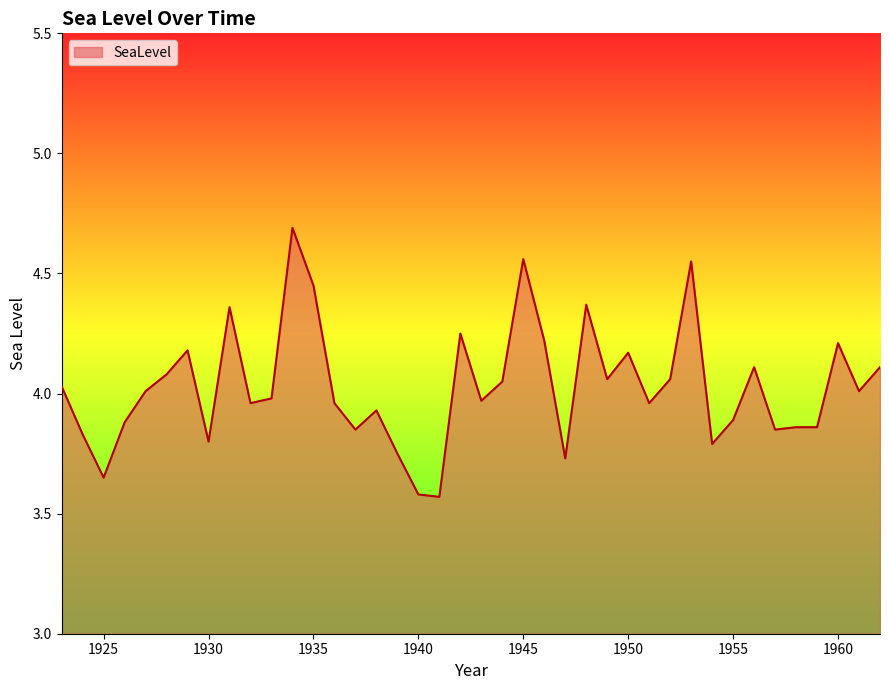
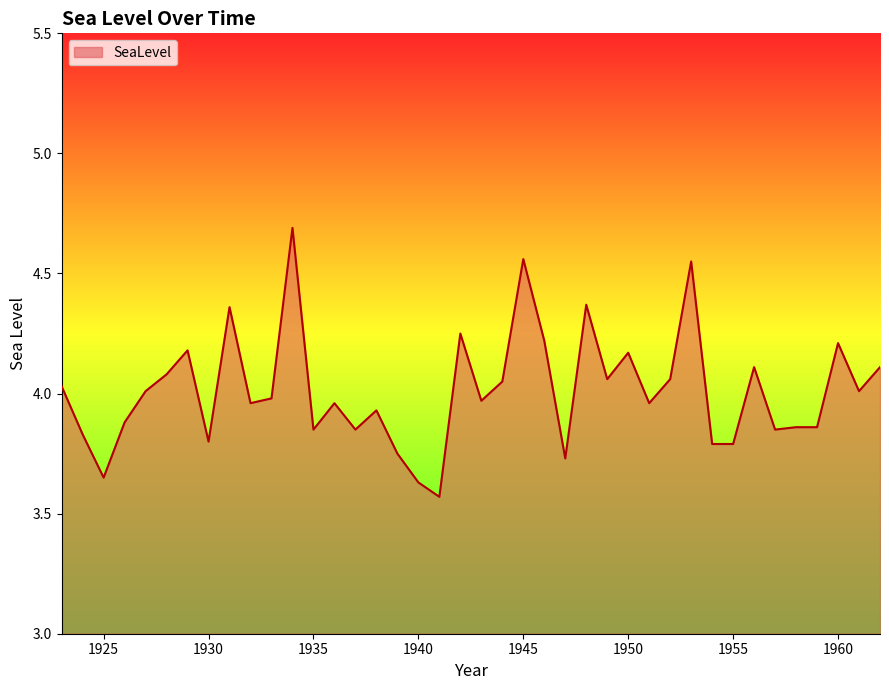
  {
    "1925": 3.65,
    "1930": 3.80,
-   "1935": 4.45,
-   "1940": 3.58,
+   "1935": 3.85,
+   "1940": 3.63,
    "1945": 4.56,
    "1950": 4.17,
-   "1955": 3.89,
+   "1955": 3.79,
    "1960": 4.21
  }
